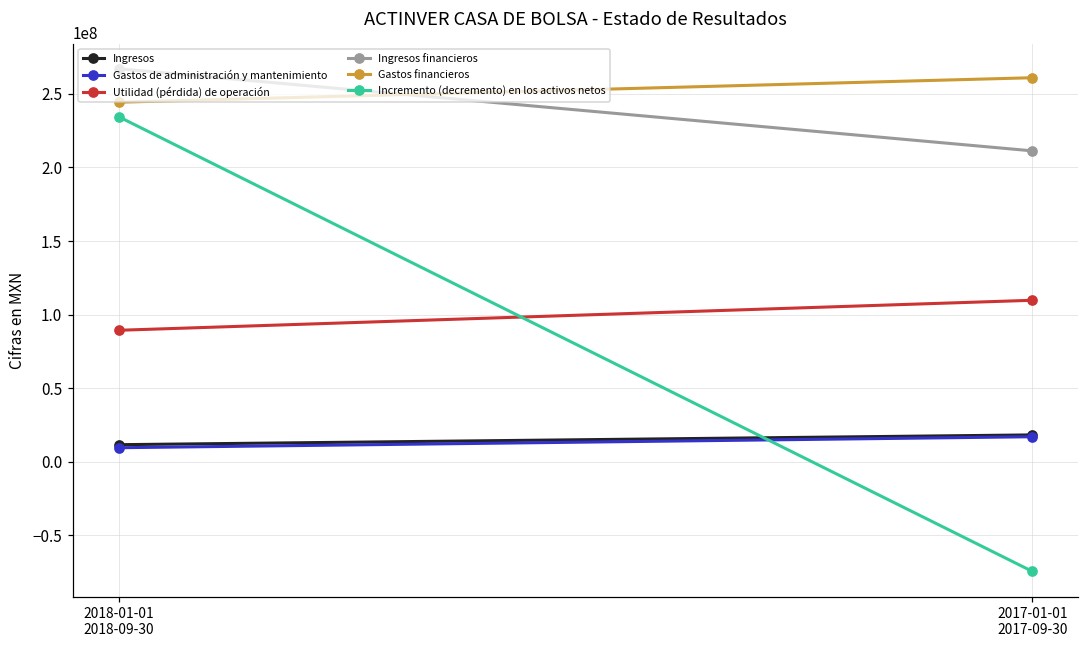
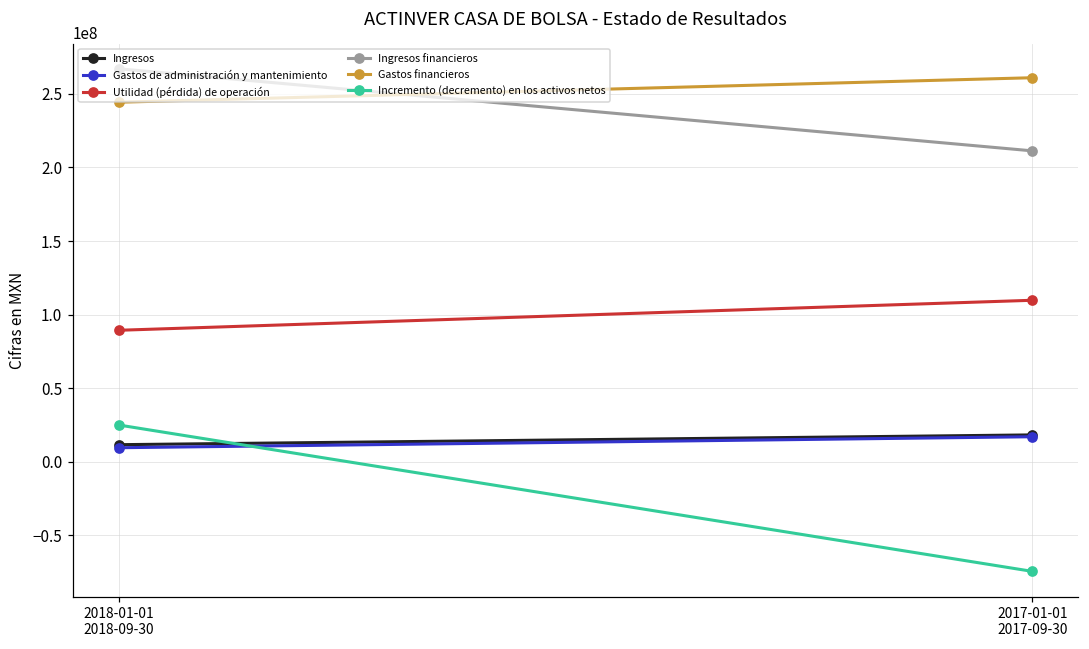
  {
    "Ingresos": {
      "2018-01-01 2018-09-30": 11000000
    },
    "Gastos de administración y mantenimiento": {
      "2018-01-01 2018-09-30": 9000000
    },
    "Utilidad (pérdida) de operación": {
      "2018-01-01 2018-09-30": 89000000,
      "2017-01-01 2017-09-30": 110000000
    },
    "Ingresos financieros": {
      "2017-01-01 2017-09-30": 211000000
    },
    "Gastos financieros": {
      "2017-01-01 2017-09-30": 261000000
    },
    "Incremento (decremento) en los activos netos": {
-     "2018-01-01 2018-09-30": 235000000,
+     "2018-01-01 2018-09-30": 25000000,
      "2017-01-01 2017-09-30": -75000000
    }
  }
